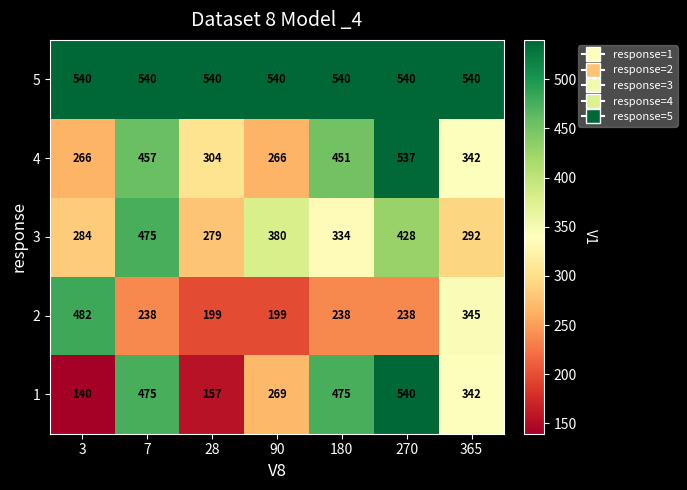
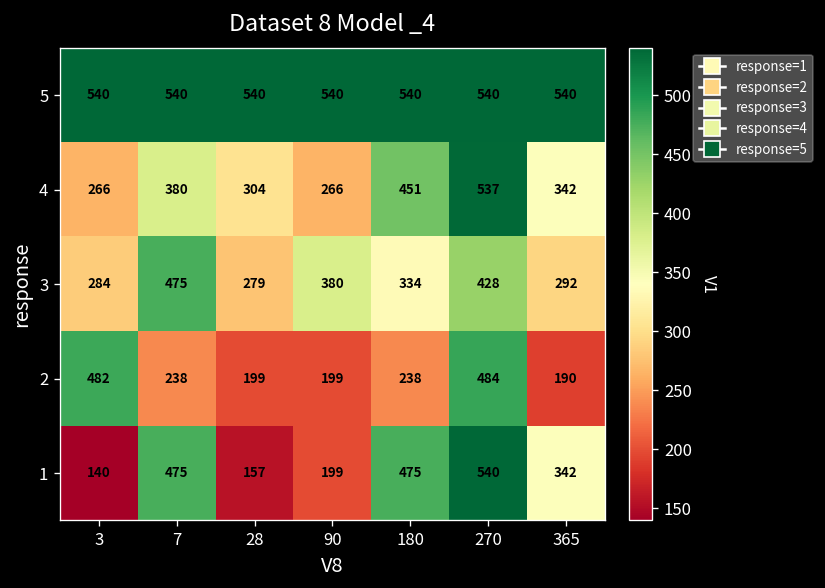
  {
    "5": {
      "3": 540,
      "7": 540,
      "28": 540,
      "90": 540,
      "180": 540,
      "270": 540,
      "365": 540
    },
    "4": {
      "3": 266,
-     "7": 457,
+     "7": 380,
      "28": 304,
      "90": 266,
      "180": 451,
      "270": 537,
      "365": 342
    },
    "3": {
      "3": 284,
      "7": 475,
      "28": 279,
      "90": 380,
      "180": 334,
      "270": 428,
      "365": 292
    },
    "2": {
      "3": 482,
      "7": 238,
      "28": 199,
      "90": 199,
      "180": 238,
-     "270": 238,
-     "365": 345
+     "270": 484,
+     "365": 190
    },
    "1": {
      "3": 140,
      "7": 475,
      "28": 157,
-     "90": 269,
+     "90": 199,
      "180": 475,
      "270": 540,
      "365": 342
    }
  }
